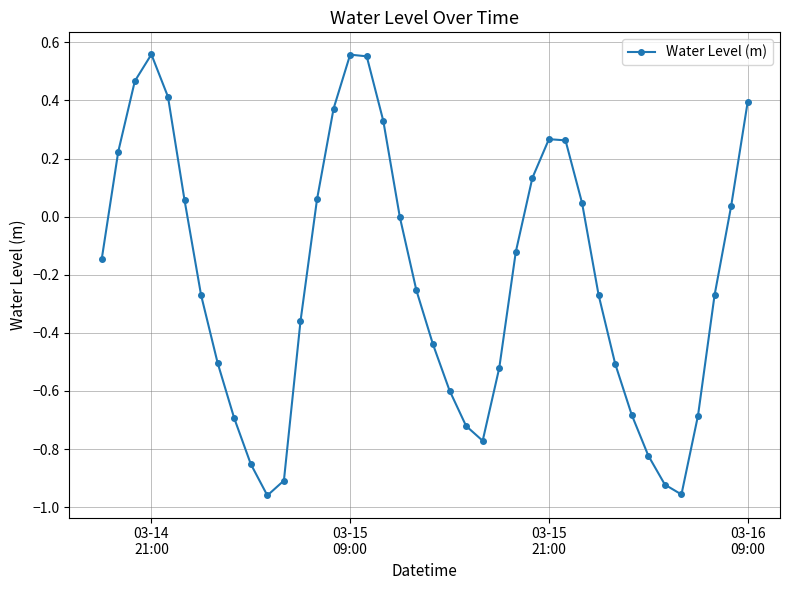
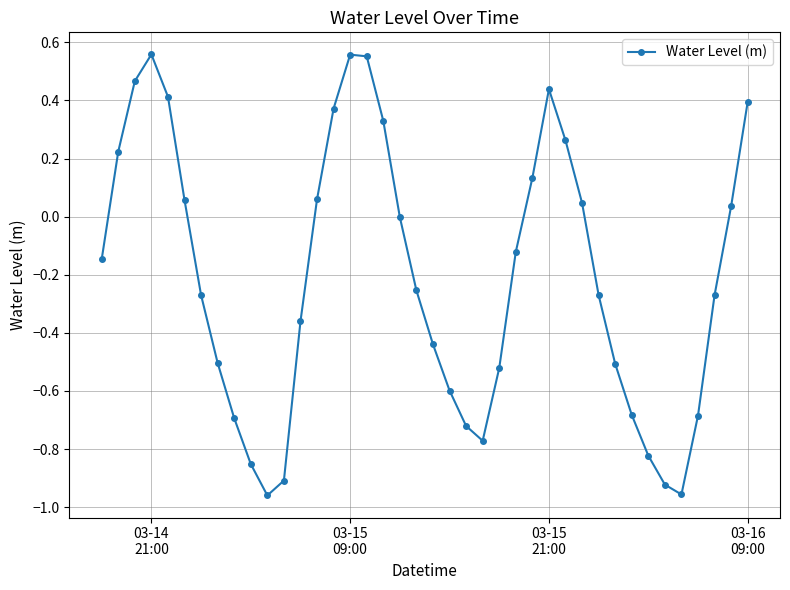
  {
    "03-14 21:00": 0.56,
    "03-15 09:00": 0.56,
-   "03-15 21:00": 0.27,
+   "03-15 21:00": 0.44,
    "03-16 09:00": 0.40
  }
